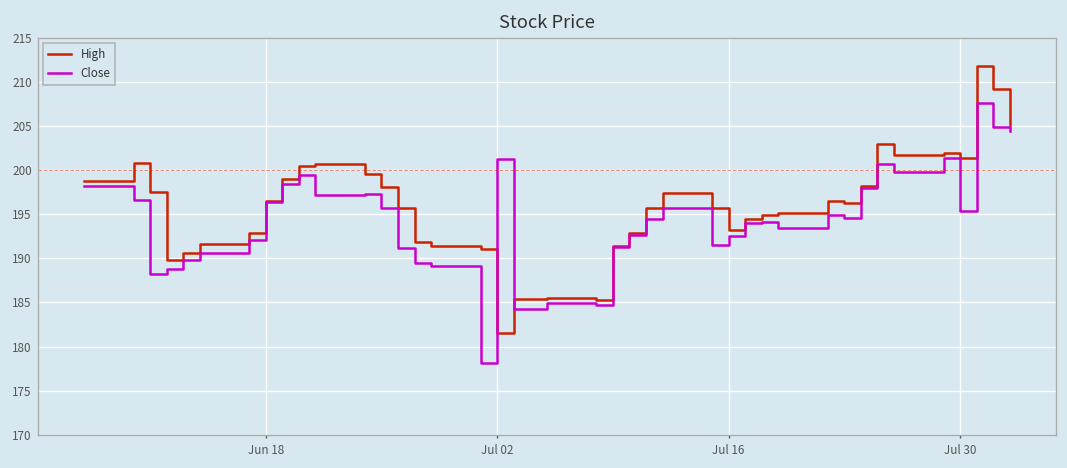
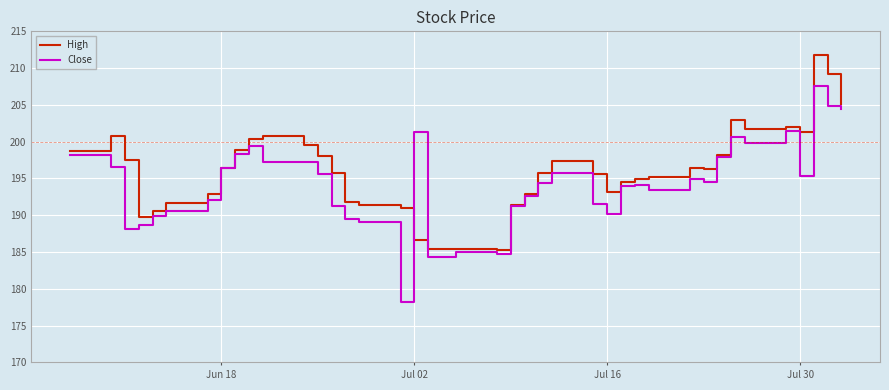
  {
    "High": {
-     "Jul 02": 182,
+     "Jul 02": 187,
      "Jul 16": 193,
      "Jul 30": 201
    },
    "Close": {
      "Jul 02": 201,
-     "Jul 16": 193,
+     "Jul 16": 190,
      "Jul 30": 195
    }
  }
